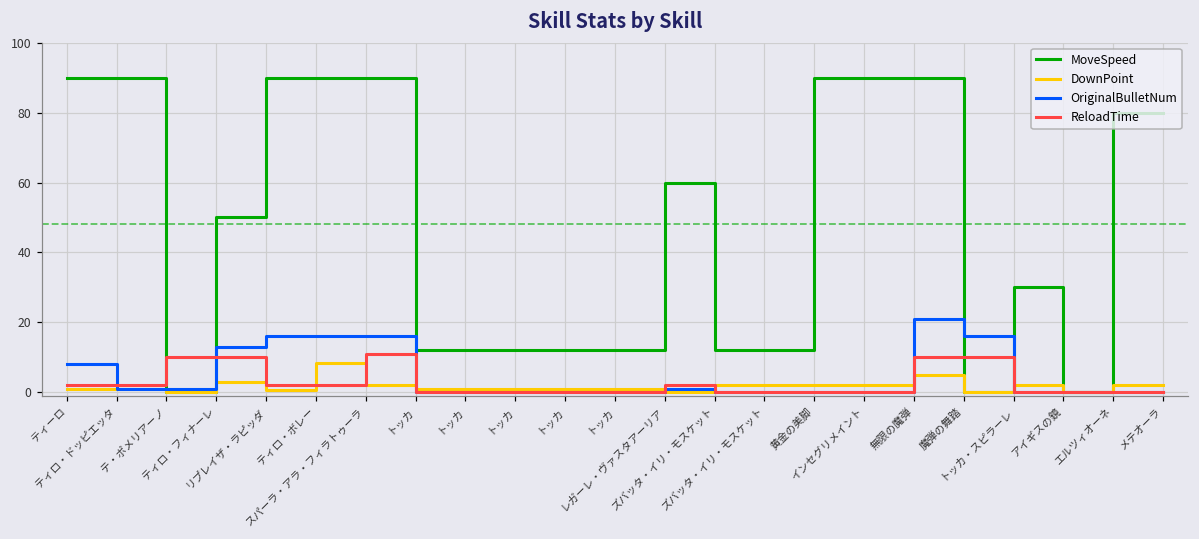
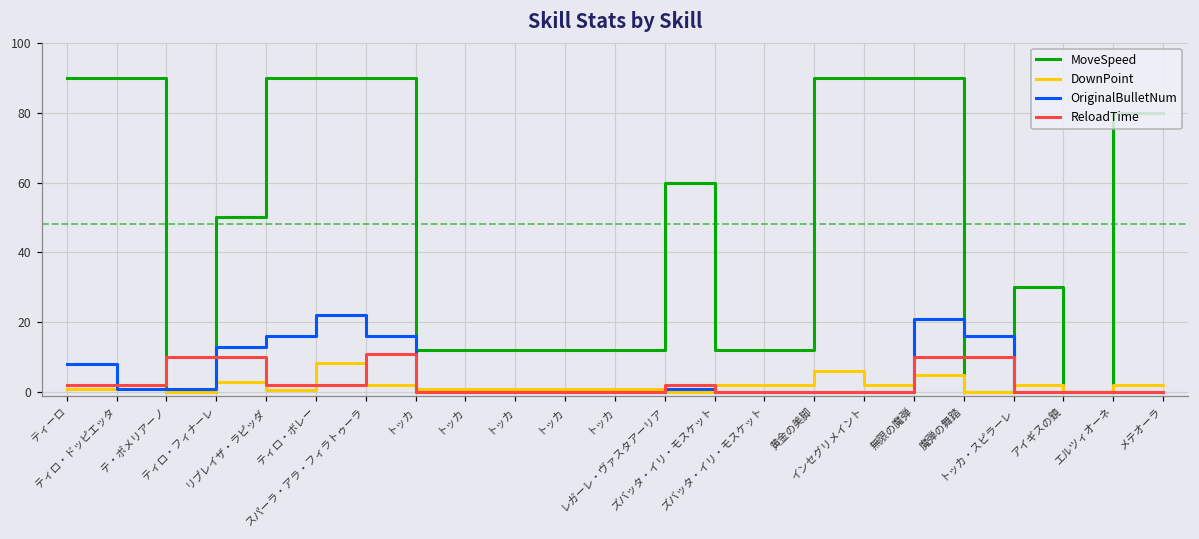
  {
    "MoveSpeed": {
      "ティーロ": 90,
      "ティロ・ドッピエッタ": 90,
      "ティロ・フィナーレ": 50,
      "リプレイザ・ラピッダ": 90,
      "ティロ・ボレー": 90,
      "スパーラ・アラ・フィラトゥーラ": 90,
      "レガーレ・ヴァスタアーリア": 60,
      "黄金の美脚": 90,
      "インセグリメイント": 90,
      "無限の魔弾": 90,
      "トッカ・スピラーレ": 30
    },
    "DownPoint": {
      "ティーロ": 1,
      "ティロ・フィナーレ": 3,
      "リプレイザ・ラピッダ": 1,
      "ティロ・ボレー": 8,
      "スパーラ・アラ・フィラトゥーラ": 2,
      "レガーレ・ヴァスタアーリア": 0,
-     "黄金の美脚": 2,
+     "黄金の美脚": 6,
      "インセグリメイント": 2,
      "無限の魔弾": 5,
      "トッカ・スピラーレ": 2,
      "エルツィオーネ": 2,
      "メテオーラ": 2
    },
    "OriginalBulletNum": {
      "ティーロ": 8,
      "テ・ポメリアーノ": 1,
      "ティロ・フィナーレ": 13,
      "リプレイザ・ラピッダ": 16,
-     "ティロ・ボレー": 16,
+     "ティロ・ボレー": 22,
      "スパーラ・アラ・フィラトゥーラ": 16,
      "レガーレ・ヴァスタアーリア": 1,
      "無限の魔弾": 21,
      "魔弾の舞踏": 16
    },
    "ReloadTime": {
      "ティーロ": 2,
      "ティロ・ドッピエッタ": 2,
      "テ・ポメリアーノ": 10,
      "ティロ・フィナーレ": 10,
      "リプレイザ・ラピッダ": 2,
      "ティロ・ボレー": 2,
      "スパーラ・アラ・フィラトゥーラ": 11,
      "レガーレ・ヴァスタアーリア": 2,
      "無限の魔弾": 10,
      "魔弾の舞踏": 10
    }
  }
